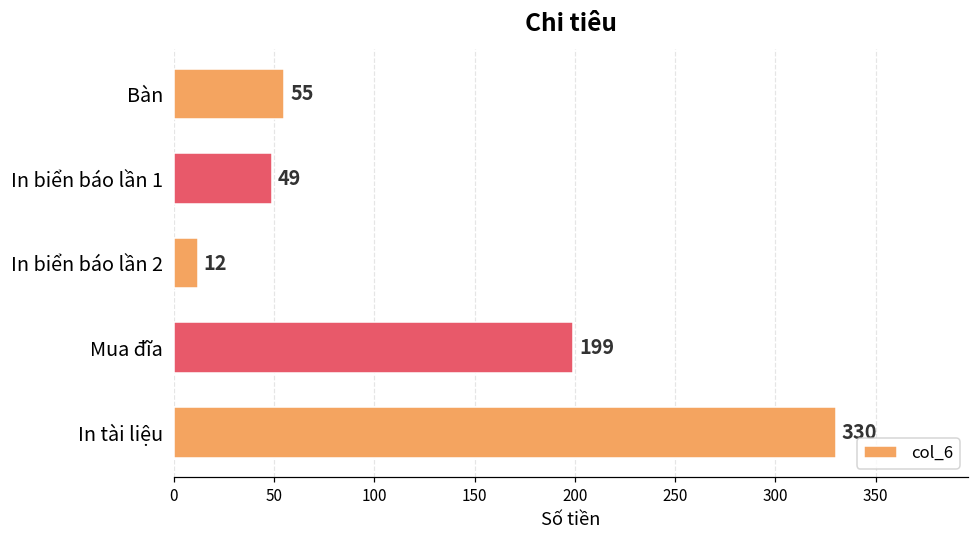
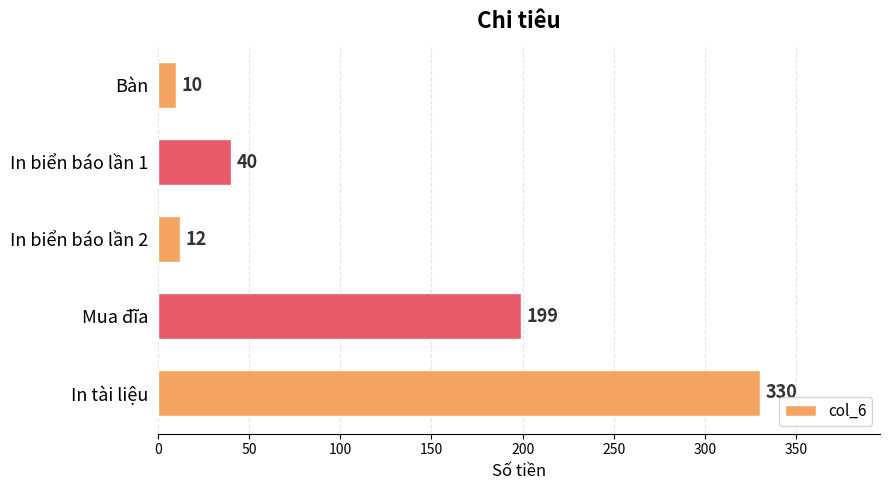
  {
-   "Bàn": 55,
-   "In biển báo lần 1": 49,
+   "Bàn": 10,
+   "In biển báo lần 1": 40,
    "In biển báo lần 2": 12,
    "Mua đĩa": 199
  }
